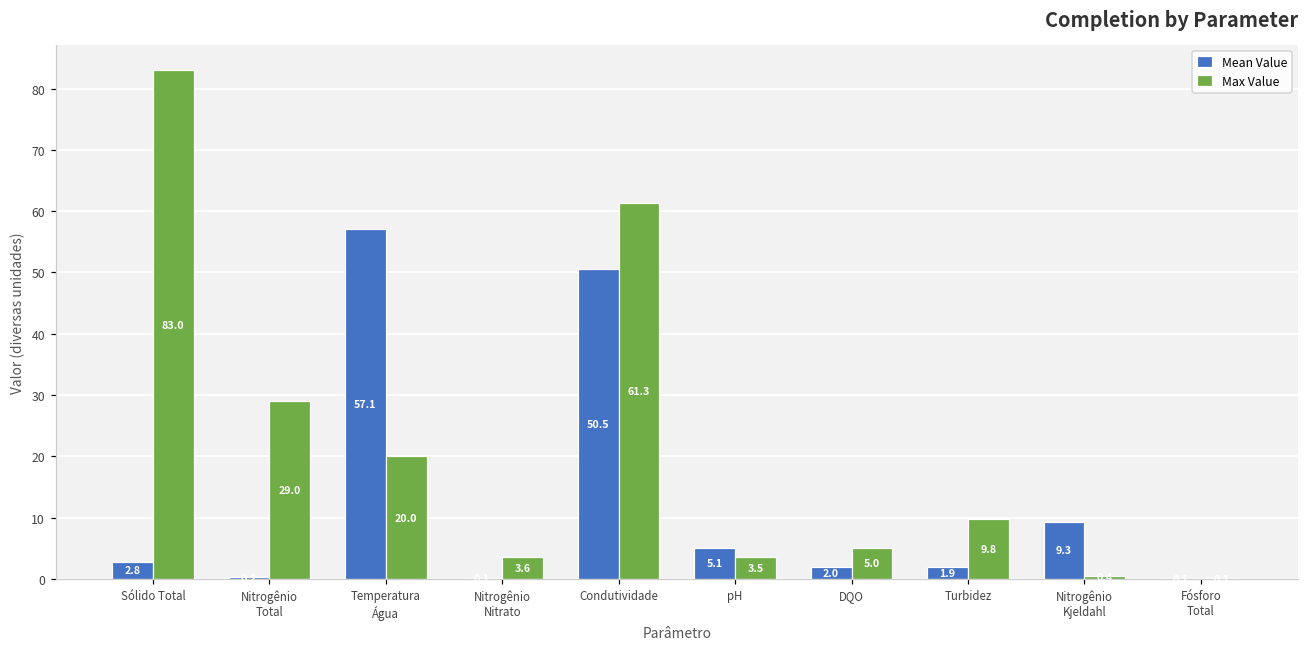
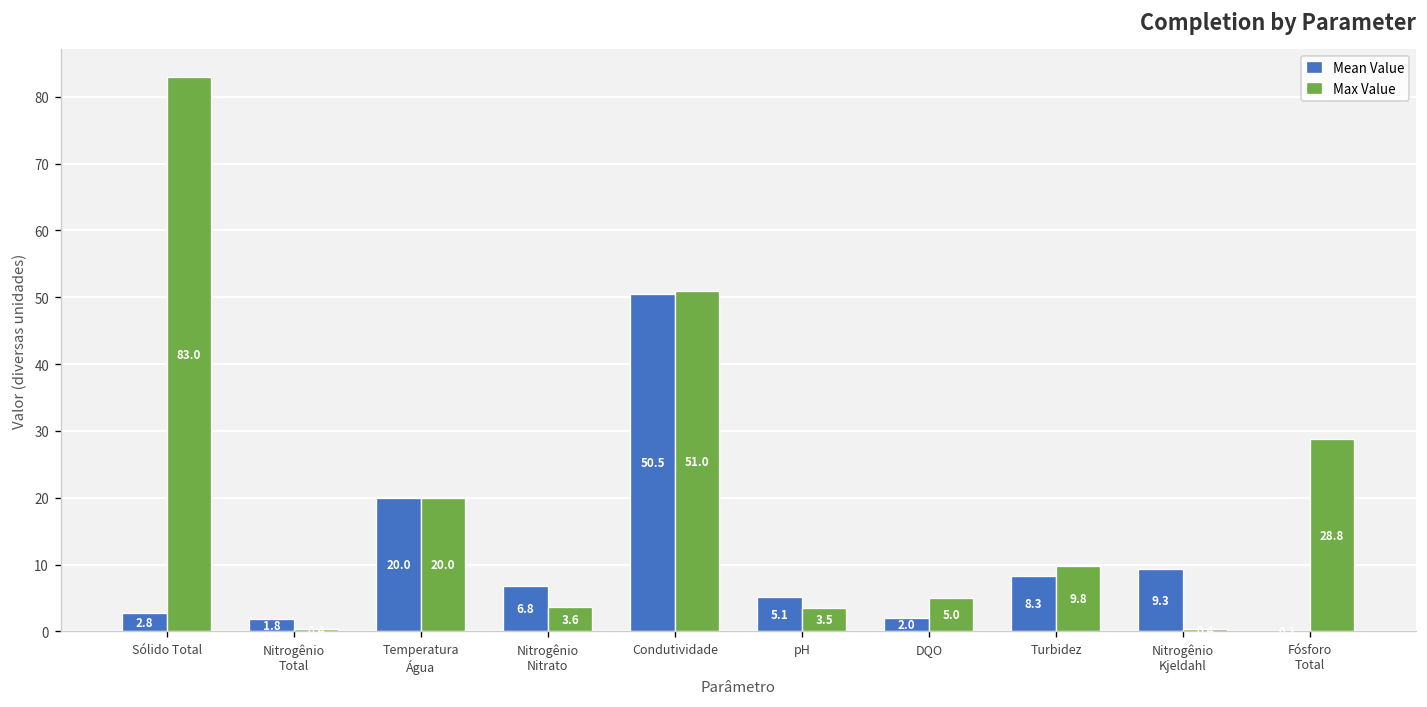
  {
    "Mean Value": {
      "Sólido Total": 2.8,
-     "Nitrogênio Total": 0,
-     "Temperatura Água": 57.1,
-     "Nitrogênio Nitrato": 0,
+     "Nitrogênio Total": 2,
+     "Temperatura Água": 20.0,
+     "Nitrogênio Nitrato": 7,
      "Condutividade": 50.5,
      "pH": 5.1,
      "DQO": 2.0,
-     "Turbidez": 1.9,
+     "Turbidez": 8.3,
      "Nitrogênio Kjeldahl": 9.3
    },
    "Max Value": {
      "Sólido Total": 83.0,
-     "Nitrogênio Total": 29,
+     "Nitrogênio Total": 0,
      "Temperatura Água": 20.0,
      "Nitrogênio Nitrato": 3.6,
-     "Condutividade": 61.3,
+     "Condutividade": 51.0,
      "pH": 3.5,
      "DQO": 5.0,
      "Turbidez": 9.8,
-     "Fósforo Total": 0
+     "Fósforo Total": 29
    }
  }
